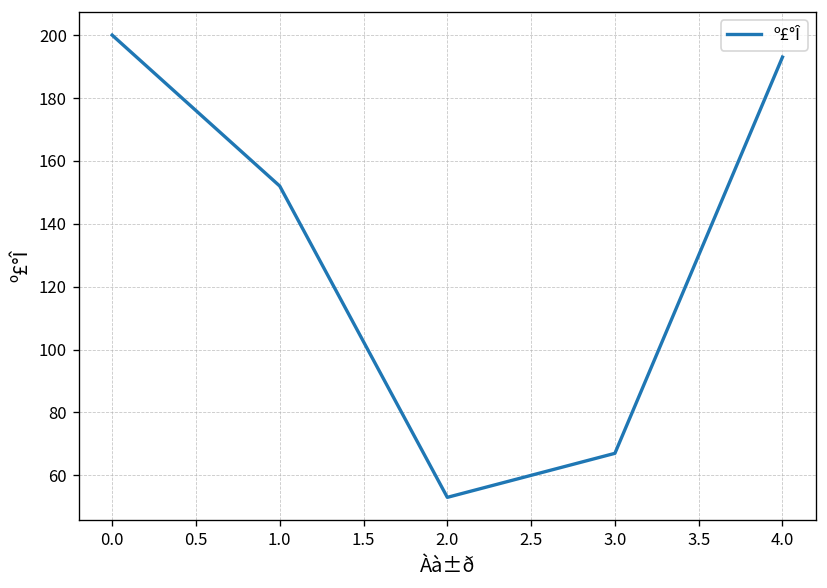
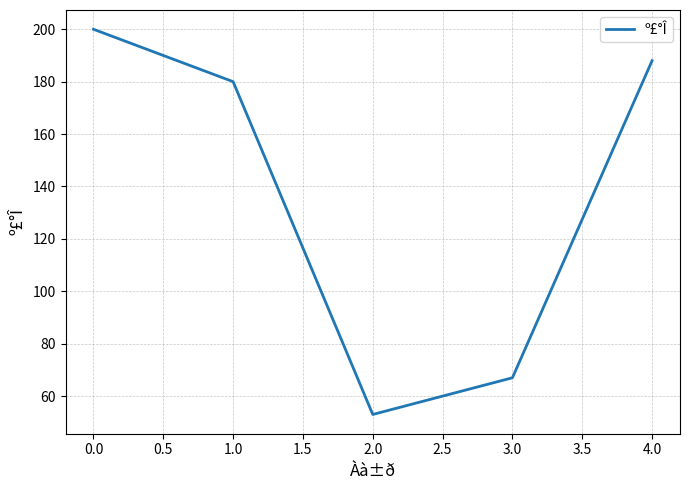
  {
    "0.0": 200,
-   "1.0": 152,
+   "1.0": 180,
    "2.0": 53,
    "3.0": 67,
-   "4.0": 193
+   "4.0": 188
  }
